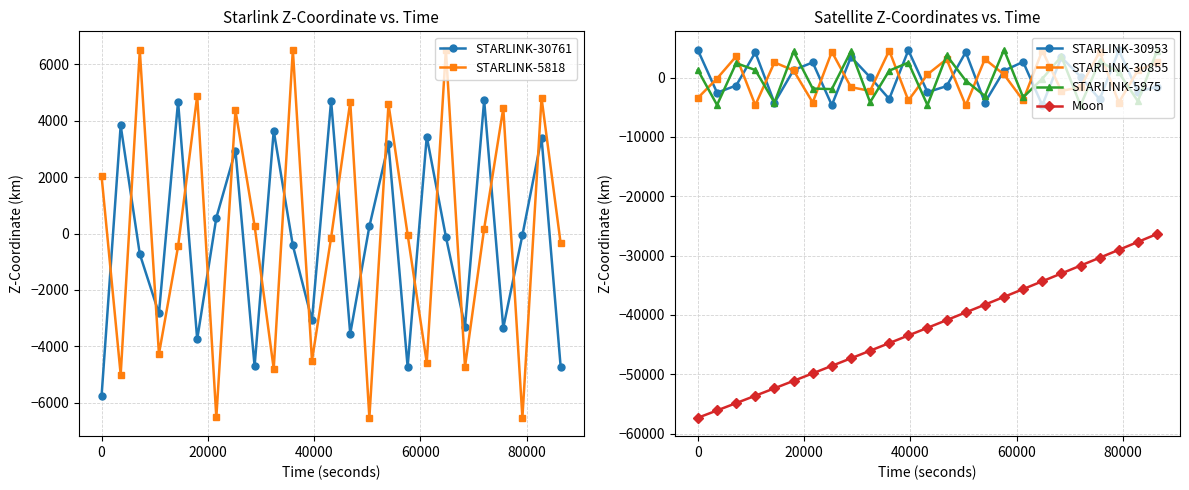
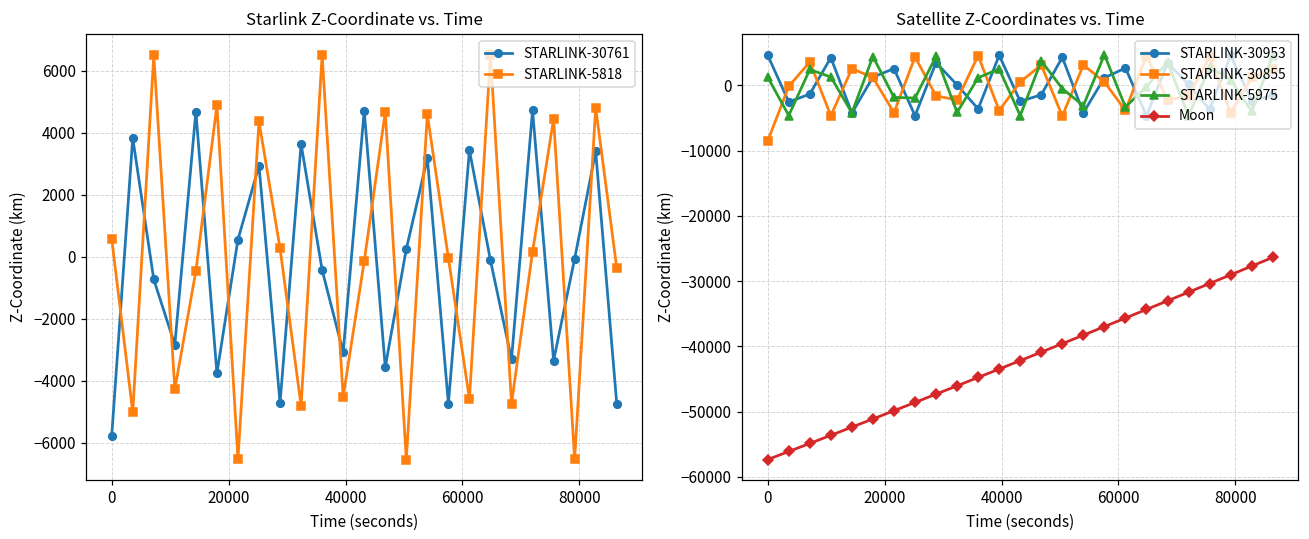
  {
    "Starlink Z-Coordinate vs. Time": {
      "STARLINK-30761": {
        "0": -5800
      },
      "STARLINK-5818": {
-       "0": 2100
+       "0": 600
      }
    },
    "Satellite Z-Coordinates vs. Time": {
      "STARLINK-30953": {
        "0": 5000
      },
      "STARLINK-30855": {
-       "0": -3000
+       "0": -9000
      },
      "STARLINK-5975": {
        "0": 1000
      },
      "Moon": {
        "0": -57000
      }
    }
  }
